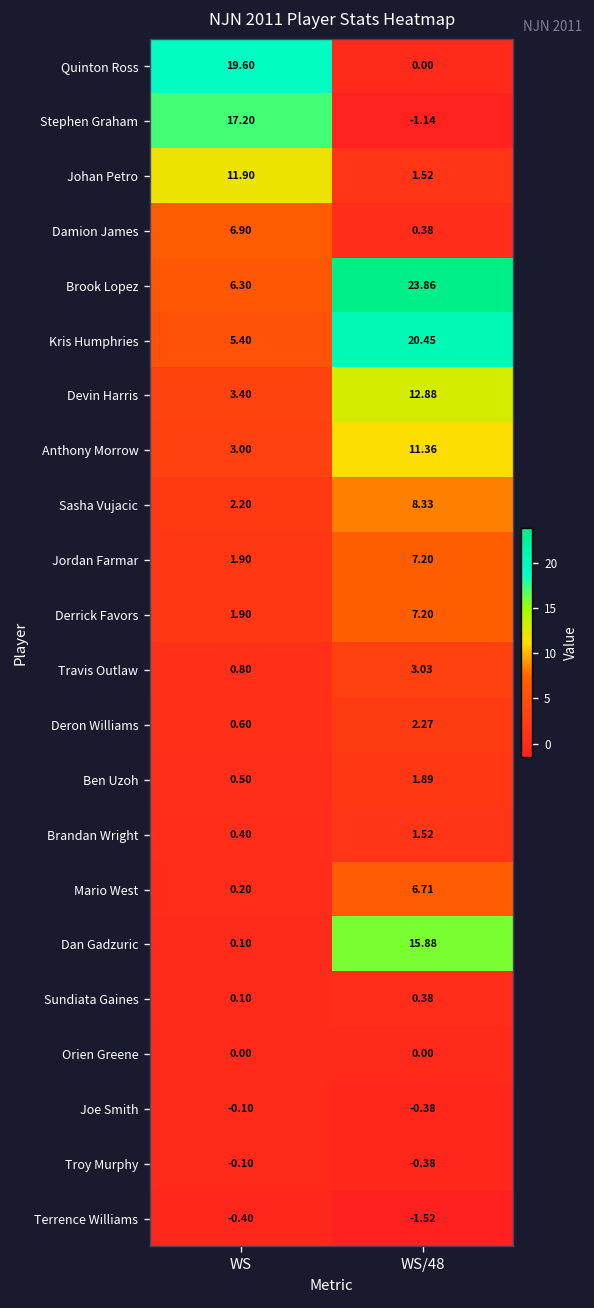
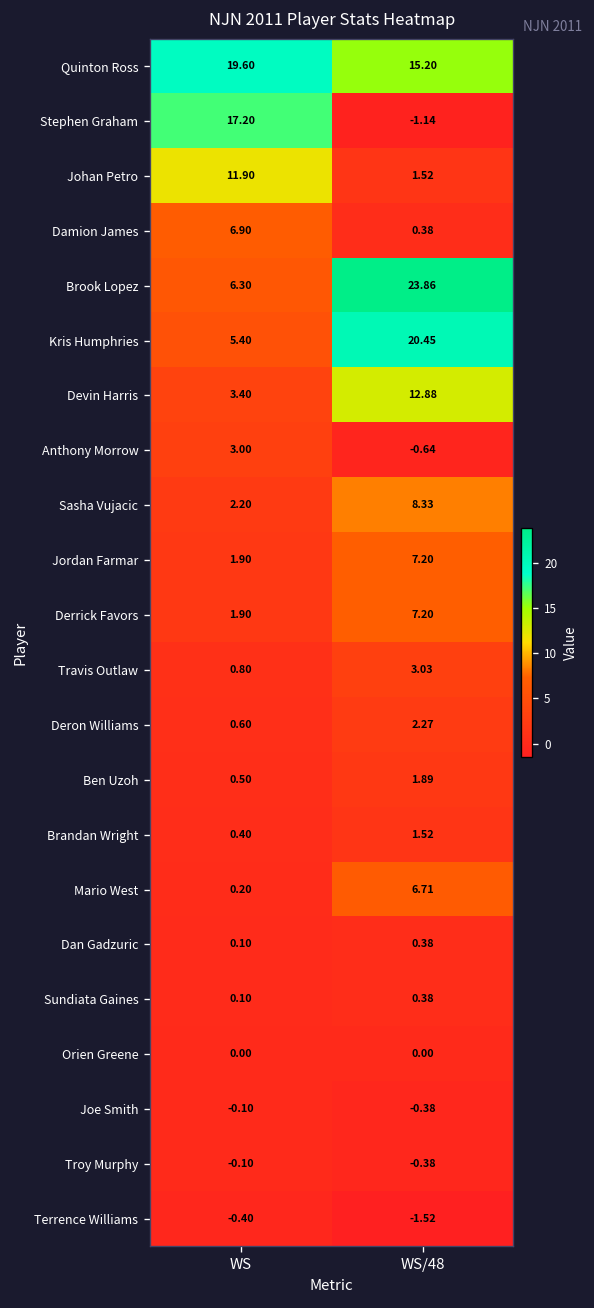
  {
    "Quinton Ross": {
      "WS": 19.60,
-     "WS/48": 0.00
+     "WS/48": 15.20
    },
    "Stephen Graham": {
      "WS": 17.20,
      "WS/48": -1.14
    },
    "Johan Petro": {
      "WS": 11.90,
      "WS/48": 1.52
    },
    "Damion James": {
      "WS": 6.90,
      "WS/48": 0.38
    },
    "Brook Lopez": {
      "WS": 6.30,
      "WS/48": 23.86
    },
    "Kris Humphries": {
      "WS": 5.40,
      "WS/48": 20.45
    },
    "Devin Harris": {
      "WS": 3.40,
      "WS/48": 12.88
    },
    "Anthony Morrow": {
      "WS": 3.00,
-     "WS/48": 11.36
+     "WS/48": -0.64
    },
    "Sasha Vujacic": {
      "WS": 2.20,
      "WS/48": 8.33
    },
    "Jordan Farmar": {
      "WS": 1.90,
      "WS/48": 7.20
    },
    "Derrick Favors": {
      "WS": 1.90,
      "WS/48": 7.20
    },
    "Travis Outlaw": {
      "WS": 0.80,
      "WS/48": 3.03
    },
    "Deron Williams": {
      "WS": 0.60,
      "WS/48": 2.27
    },
    "Ben Uzoh": {
      "WS": 0.50,
      "WS/48": 1.89
    },
    "Brandan Wright": {
      "WS": 0.40,
      "WS/48": 1.52
    },
    "Mario West": {
      "WS": 0.20,
      "WS/48": 6.71
    },
    "Dan Gadzuric": {
      "WS": 0.10,
-     "WS/48": 15.88
+     "WS/48": 0.38
    },
    "Sundiata Gaines": {
      "WS": 0.10,
      "WS/48": 0.38
    },
    "Orien Greene": {
      "WS": 0.00,
      "WS/48": 0.00
    },
    "Joe Smith": {
      "WS": -0.10,
      "WS/48": -0.38
    },
    "Troy Murphy": {
      "WS": -0.10,
      "WS/48": -0.38
    },
    "Terrence Williams": {
      "WS": -0.40,
      "WS/48": -1.52
    }
  }
